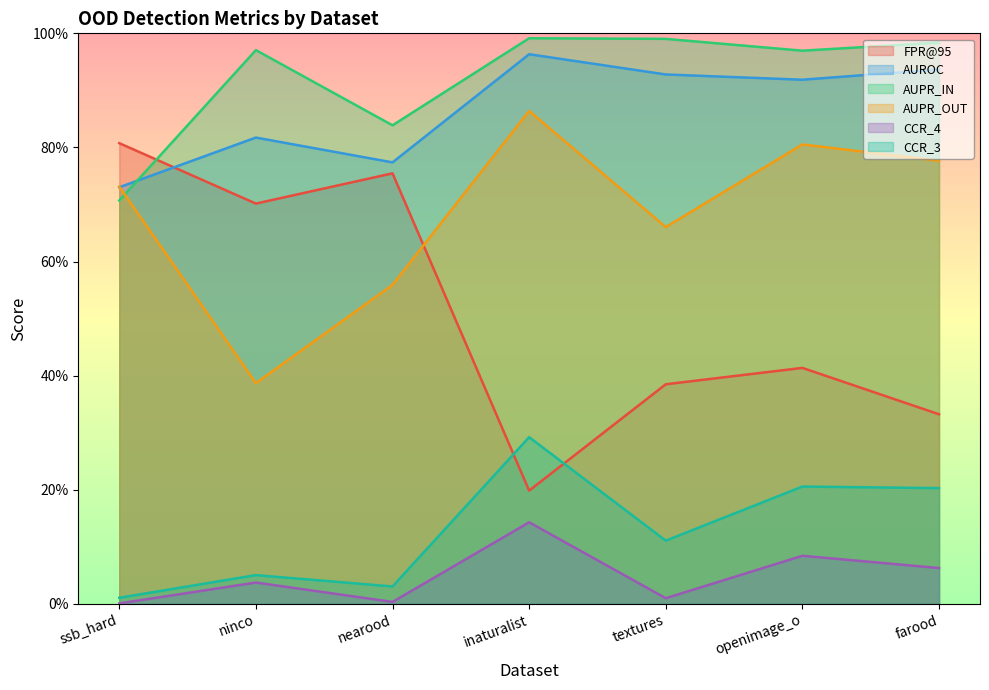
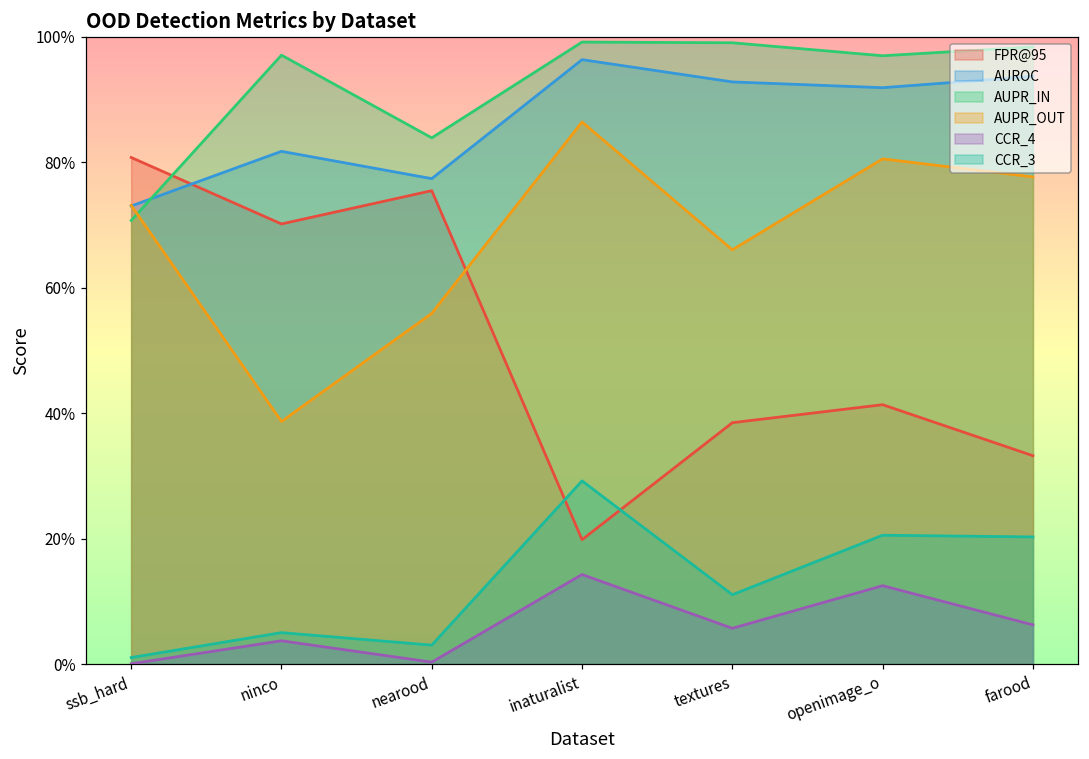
  {
    "CCR_4": {
      "ssb_hard": "0%",
      "ninco": "4%",
      "nearood": "0%",
      "inaturalist": "14%",
-     "textures": "1%",
-     "openimage_o": "8%",
+     "textures": "6%",
+     "openimage_o": "13%",
      "farood": "6%"
    }
  }
